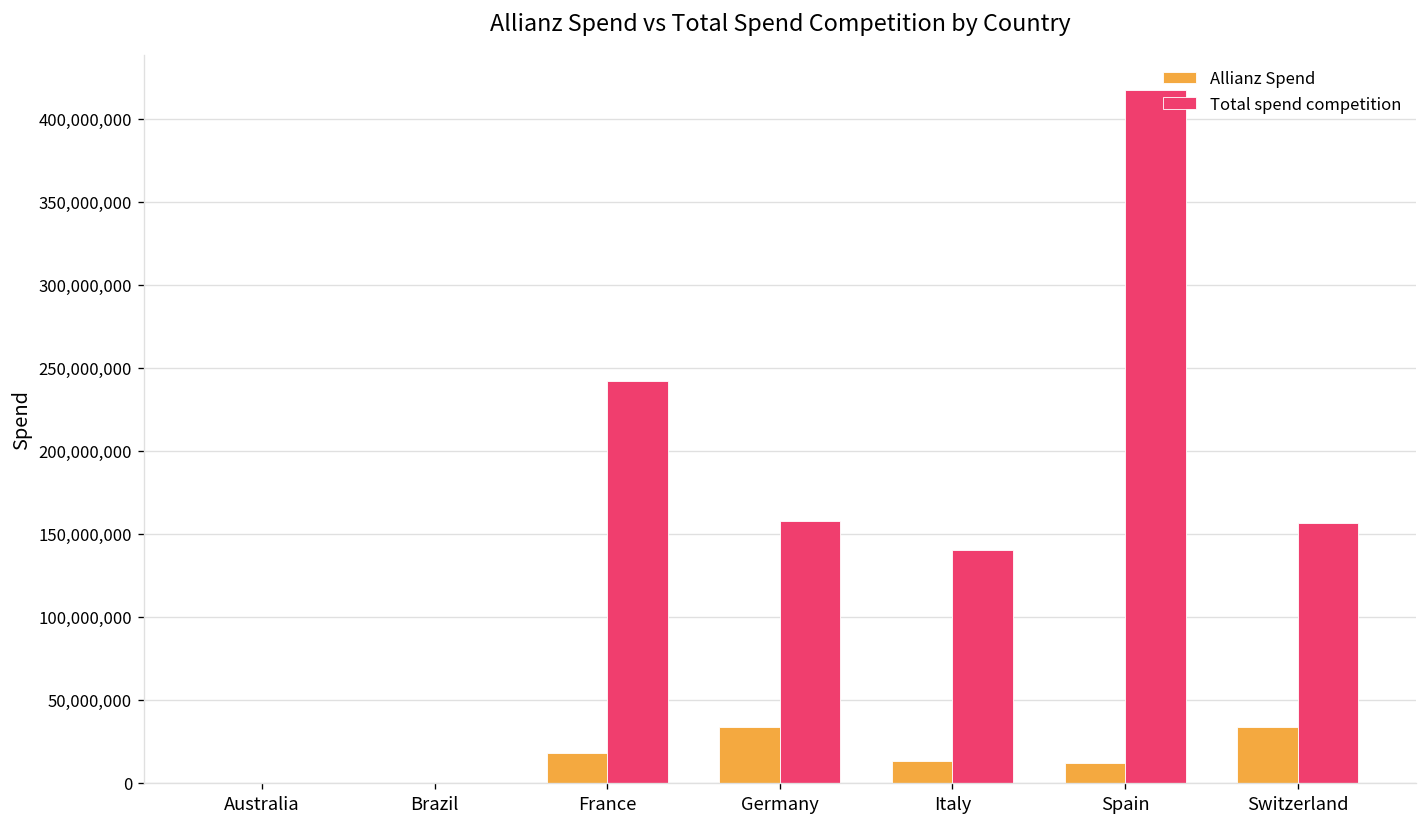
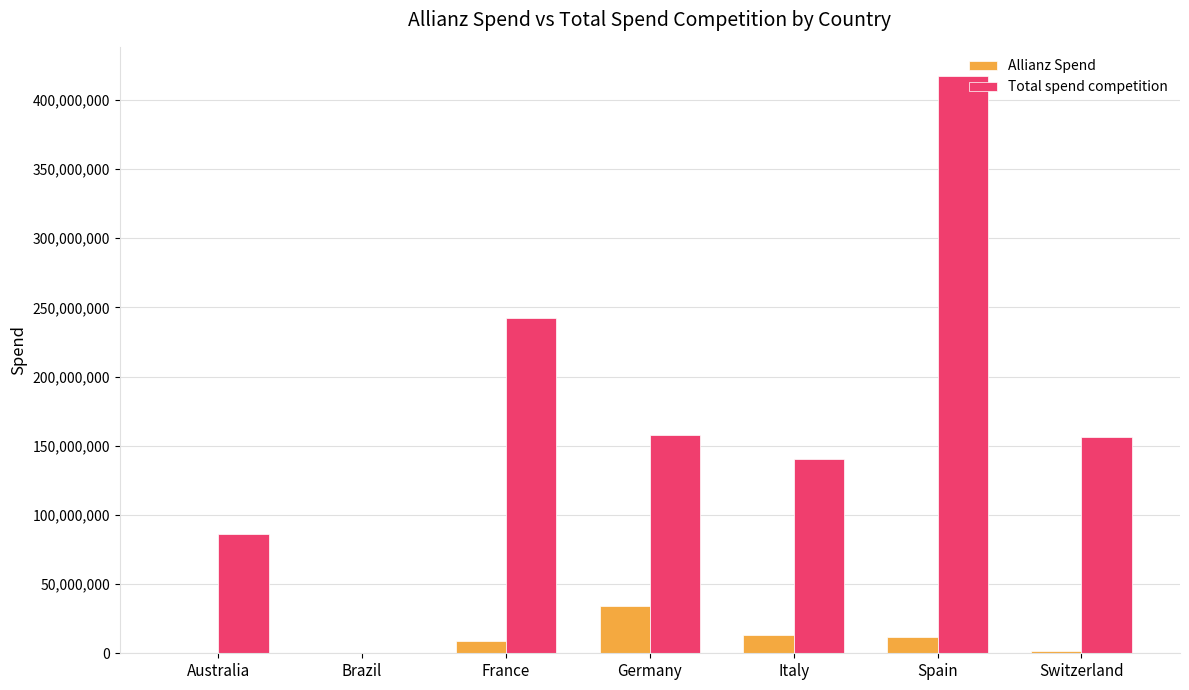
  {
    "Allianz Spend": {
-     "France": "18,000,000",
+     "France": "9,000,000",
      "Germany": "34,000,000",
      "Italy": "13,000,000",
      "Spain": "12,000,000",
-     "Switzerland": "34,000,000"
+     "Switzerland": "2,000,000"
    },
    "Total spend competition": {
-     "Australia": "0",
+     "Australia": "86,000,000",
      "France": "242,000,000",
      "Germany": "158,000,000",
      "Italy": "140,000,000",
      "Spain": "417,000,000",
      "Switzerland": "156,000,000"
    }
  }
